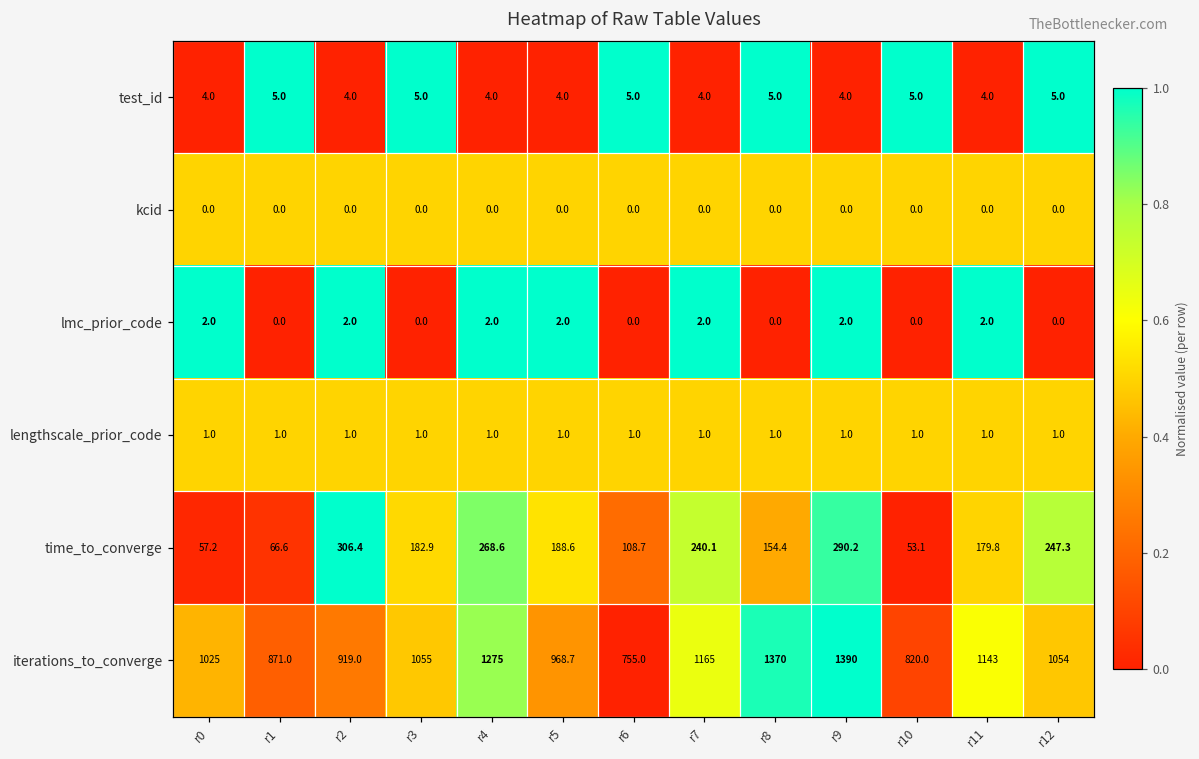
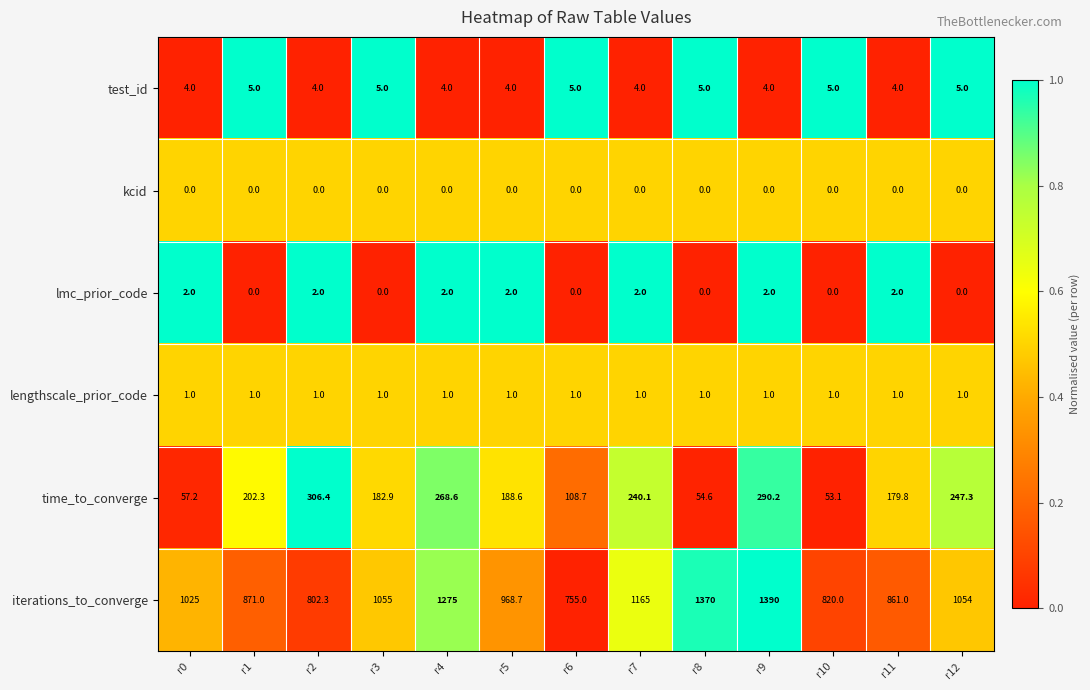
  {
    "test_id": {
      "r0": 4.0,
      "r1": 5.0,
      "r2": 4.0,
      "r3": 5.0,
      "r4": 4.0,
      "r5": 4.0,
      "r6": 5.0,
      "r7": 4.0,
      "r8": 5.0,
      "r9": 4.0,
      "r10": 5.0,
      "r11": 4.0,
      "r12": 5.0
    },
    "kcid": {
      "r0": 0.0,
      "r1": 0.0,
      "r2": 0.0,
      "r3": 0.0,
      "r4": 0.0,
      "r5": 0.0,
      "r6": 0.0,
      "r7": 0.0,
      "r8": 0.0,
      "r9": 0.0,
      "r10": 0.0,
      "r11": 0.0,
      "r12": 0.0
    },
    "lmc_prior_code": {
      "r0": 2.0,
      "r1": 0.0,
      "r2": 2.0,
      "r3": 0.0,
      "r4": 2.0,
      "r5": 2.0,
      "r6": 0.0,
      "r7": 2.0,
      "r8": 0.0,
      "r9": 2.0,
      "r10": 0.0,
      "r11": 2.0,
      "r12": 0.0
    },
    "lengthscale_prior_code": {
      "r0": 1.0,
      "r1": 1.0,
      "r2": 1.0,
      "r3": 1.0,
      "r4": 1.0,
      "r5": 1.0,
      "r6": 1.0,
      "r7": 1.0,
      "r8": 1.0,
      "r9": 1.0,
      "r10": 1.0,
      "r11": 1.0,
      "r12": 1.0
    },
    "time_to_converge": {
      "r0": 57.2,
-     "r1": 66.6,
+     "r1": 202.3,
      "r2": 306.4,
      "r3": 182.9,
      "r4": 268.6,
      "r5": 188.6,
      "r6": 108.7,
      "r7": 240.1,
-     "r8": 154.4,
+     "r8": 54.6,
      "r9": 290.2,
      "r10": 53.1,
      "r11": 179.8,
      "r12": 247.3
    },
    "iterations_to_converge": {
      "r0": 1025,
      "r1": 871.0,
-     "r2": 919.0,
+     "r2": 802.3,
      "r3": 1055,
      "r4": 1275,
      "r5": 968.7,
      "r6": 755.0,
      "r7": 1165,
      "r8": 1370,
      "r9": 1390,
      "r10": 820.0,
-     "r11": 1143,
+     "r11": 861.0,
      "r12": 1054
    }
  }
